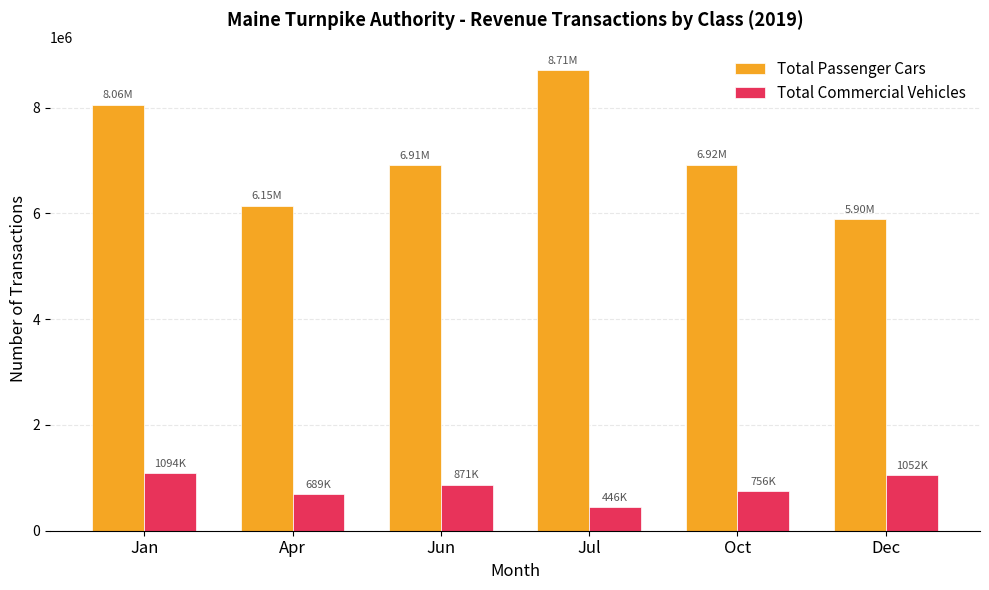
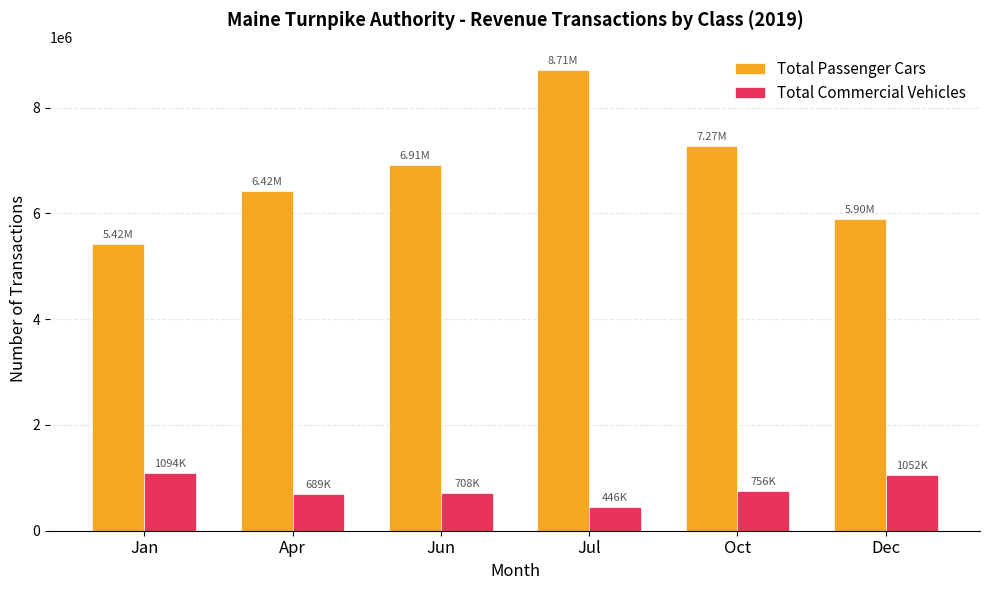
  {
    "Total Passenger Cars": {
-     "Jan": "8.06M",
-     "Apr": "6.15M",
+     "Jan": "5.42M",
+     "Apr": "6.42M",
      "Jun": "6.91M",
      "Jul": "8.71M",
-     "Oct": "6.92M",
+     "Oct": "7.27M",
      "Dec": "5.90M"
    },
    "Total Commercial Vehicles": {
      "Jan": "1094K",
      "Apr": "689K",
-     "Jun": "871K",
+     "Jun": "708K",
      "Jul": "446K",
      "Oct": "756K",
      "Dec": "1052K"
    }
  }
